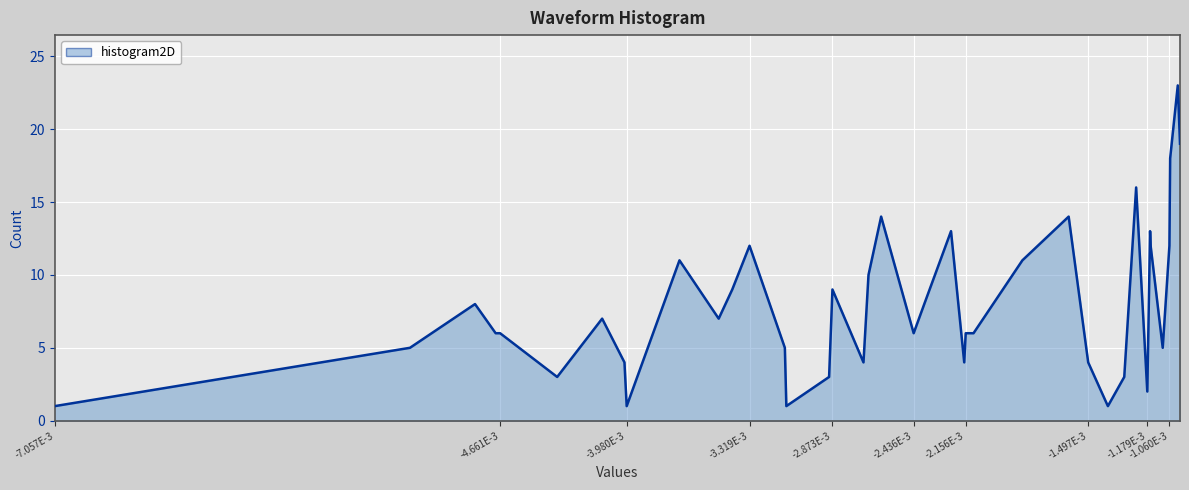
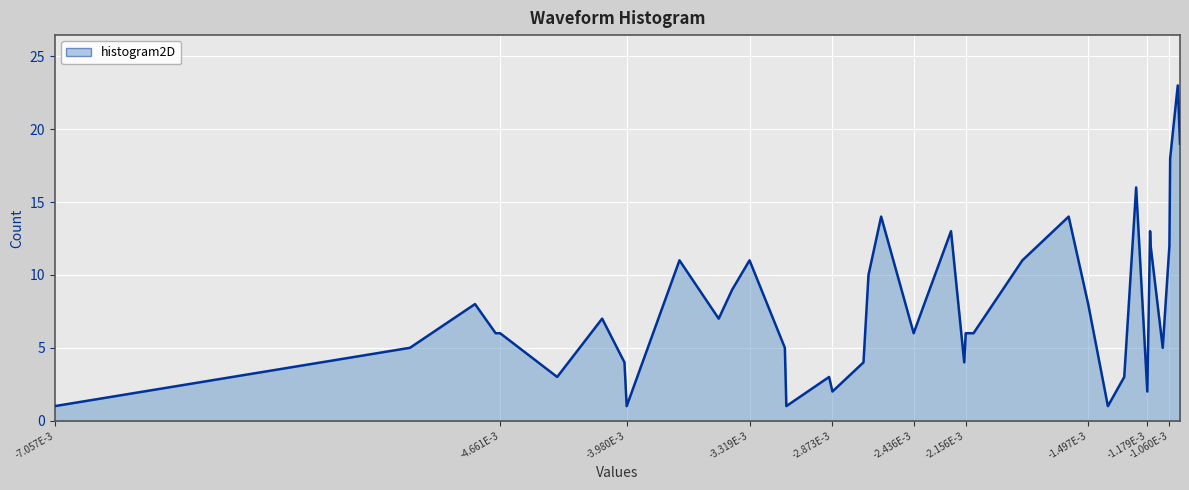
  {
    "-7.057E-3": 1,
    "-4.661E-3": 6,
    "-3.980E-3": 1,
-   "-3.319E-3": 12,
-   "-2.873E-3": 9,
+   "-3.319E-3": 11,
+   "-2.873E-3": 2,
    "-2.436E-3": 6,
    "-2.156E-3": 6,
-   "-1.497E-3": 4,
+   "-1.497E-3": 8,
    "-1.179E-3": 2,
    "-1.060E-3": 12
  }
